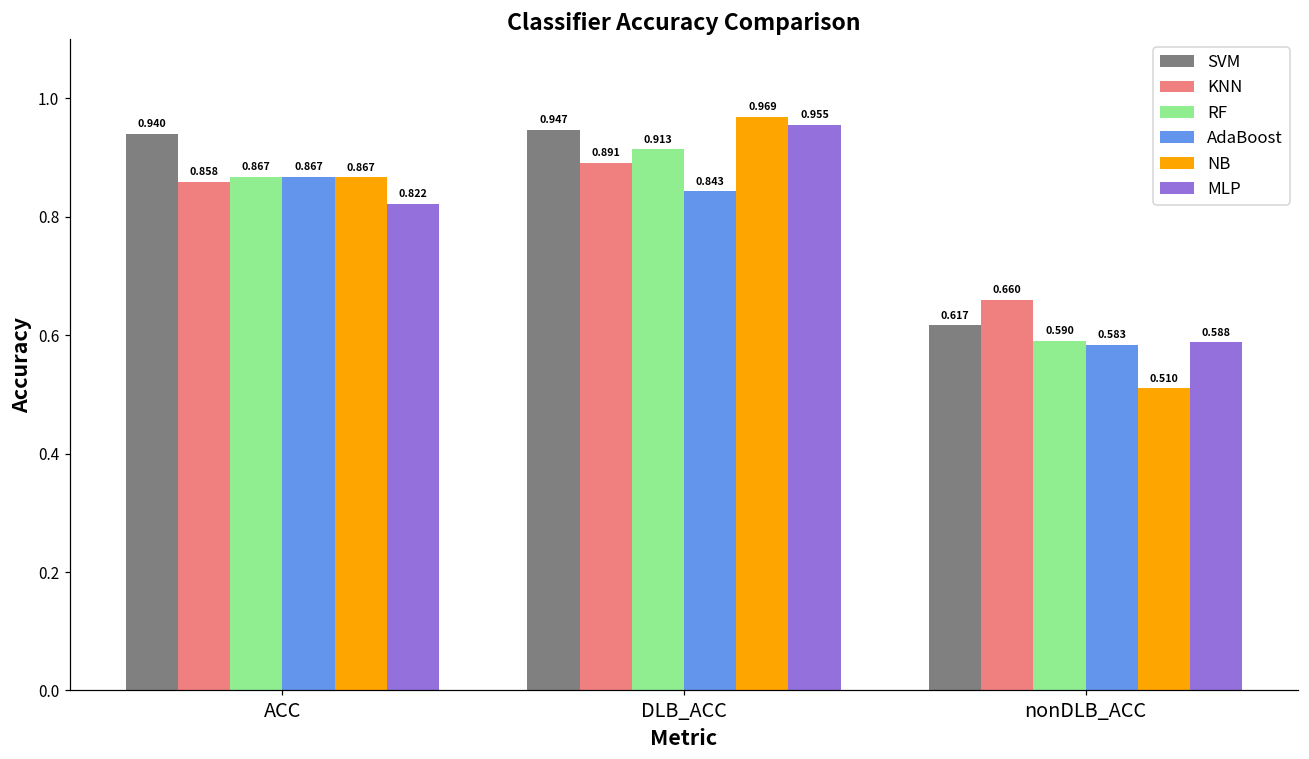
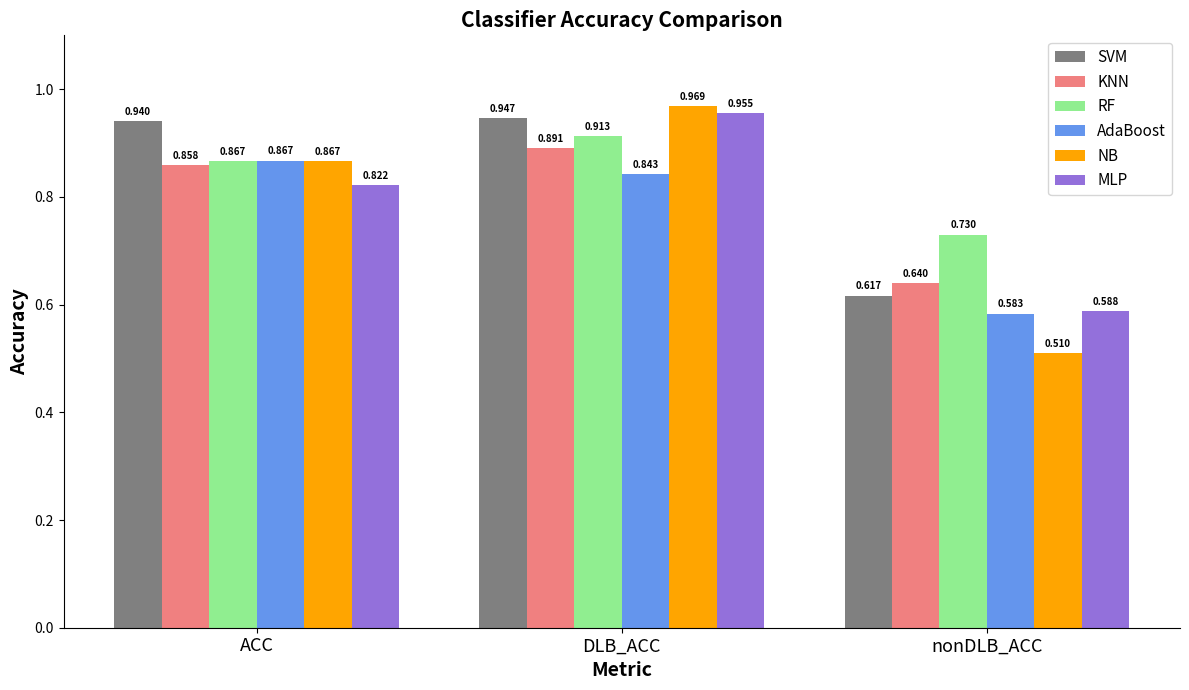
  {
    "SVM": {
      "ACC": 0.940,
      "DLB_ACC": 0.947,
      "nonDLB_ACC": 0.617
    },
    "KNN": {
      "ACC": 0.858,
      "DLB_ACC": 0.891,
-     "nonDLB_ACC": 0.660
+     "nonDLB_ACC": 0.640
    },
    "RF": {
      "ACC": 0.867,
      "DLB_ACC": 0.913,
-     "nonDLB_ACC": 0.590
+     "nonDLB_ACC": 0.730
    },
    "AdaBoost": {
      "ACC": 0.867,
      "DLB_ACC": 0.843,
      "nonDLB_ACC": 0.583
    },
    "NB": {
      "ACC": 0.867,
      "DLB_ACC": 0.969,
      "nonDLB_ACC": 0.510
    },
    "MLP": {
      "ACC": 0.822,
      "DLB_ACC": 0.955,
      "nonDLB_ACC": 0.588
    }
  }
